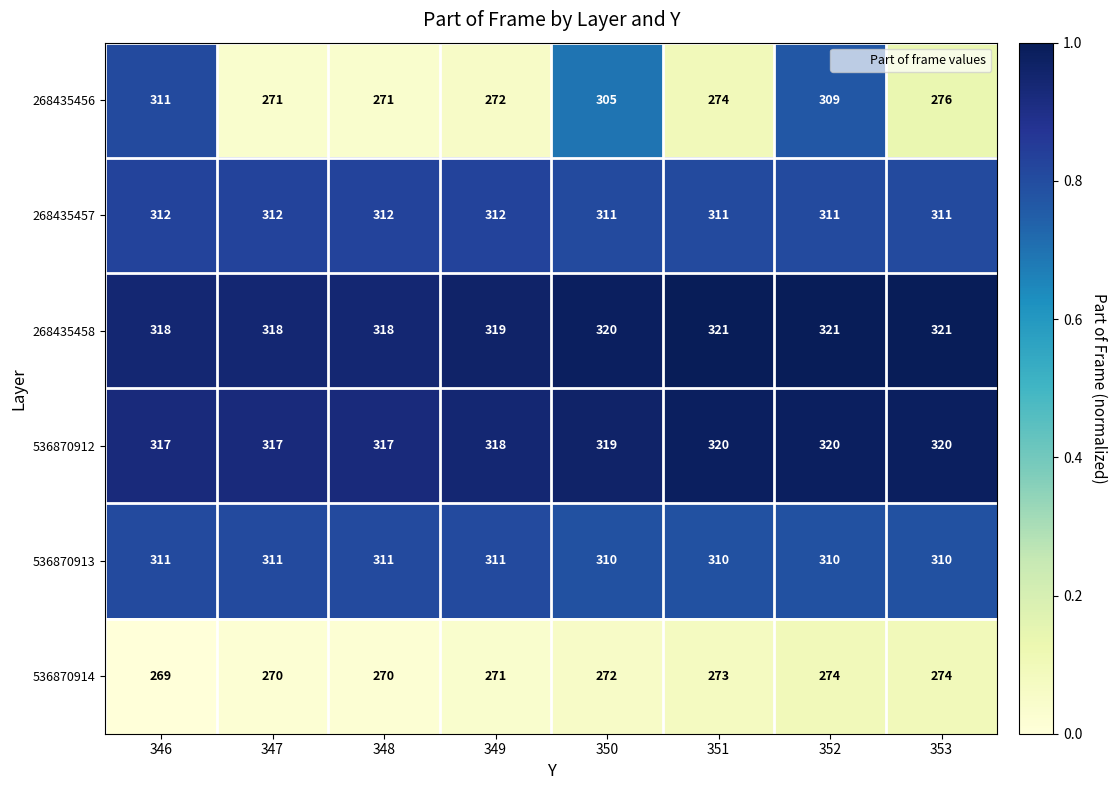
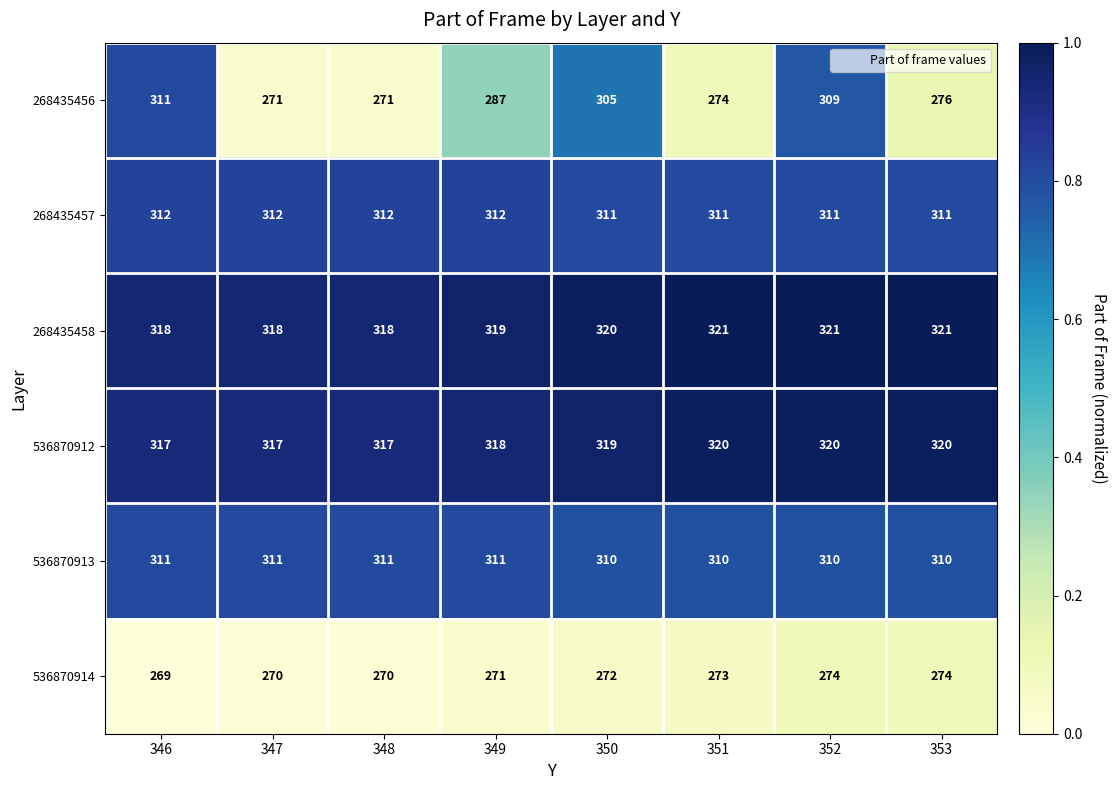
  {
    "268435456": {
      "346": 311,
      "347": 271,
      "348": 271,
-     "349": 272,
+     "349": 287,
      "350": 305,
      "351": 274,
      "352": 309,
      "353": 276
    },
    "268435457": {
      "346": 312,
      "347": 312,
      "348": 312,
      "349": 312,
      "350": 311,
      "351": 311,
      "352": 311,
      "353": 311
    },
    "268435458": {
      "346": 318,
      "347": 318,
      "348": 318,
      "349": 319,
      "350": 320,
      "351": 321,
      "352": 321,
      "353": 321
    },
    "536870912": {
      "346": 317,
      "347": 317,
      "348": 317,
      "349": 318,
      "350": 319,
      "351": 320,
      "352": 320,
      "353": 320
    },
    "536870913": {
      "346": 311,
      "347": 311,
      "348": 311,
      "349": 311,
      "350": 310,
      "351": 310,
      "352": 310,
      "353": 310
    },
    "536870914": {
      "346": 269,
      "347": 270,
      "348": 270,
      "349": 271,
      "350": 272,
      "351": 273,
      "352": 274,
      "353": 274
    }
  }
